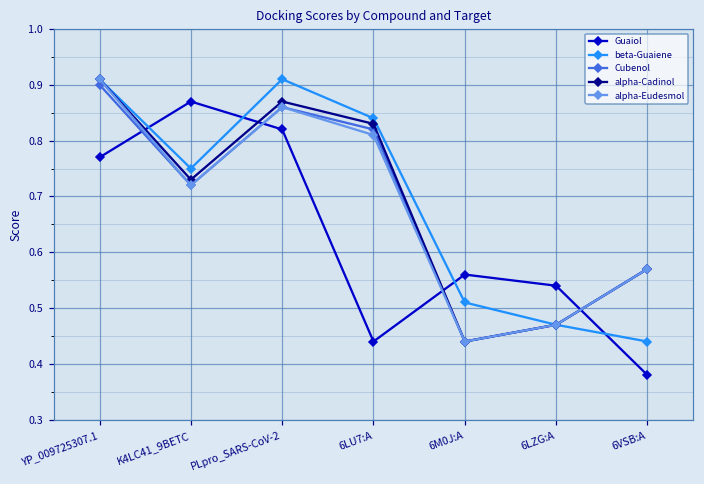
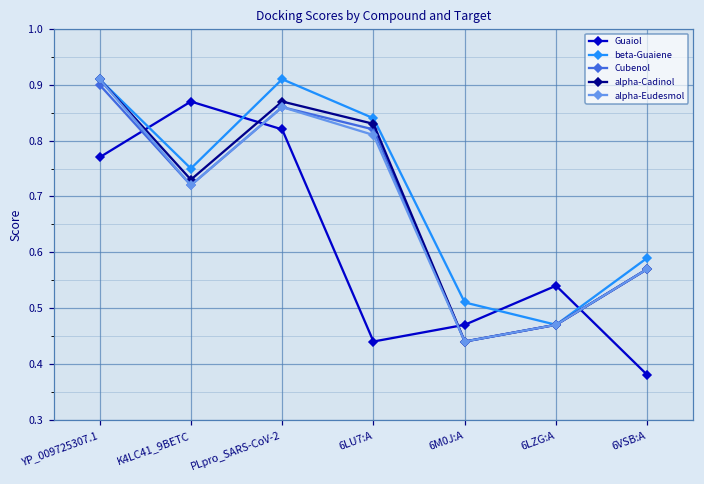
  {
    "Guaiol": {
      "YP_009725307.1": 0.77,
      "K4LC41_9BETC": 0.87,
      "PLpro_SARS-CoV-2": 0.82,
      "6LU7:A": 0.44,
-     "6M0J:A": 0.56,
+     "6M0J:A": 0.47,
      "6LZG:A": 0.54,
      "6VSB:A": 0.38
    },
    "beta-Guaiene": {
      "K4LC41_9BETC": 0.75,
      "PLpro_SARS-CoV-2": 0.91,
      "6LU7:A": 0.84,
      "6M0J:A": 0.51,
-     "6VSB:A": 0.44
+     "6VSB:A": 0.59
    },
    "alpha-Cadinol": {
      "K4LC41_9BETC": 0.73,
      "PLpro_SARS-CoV-2": 0.87,
      "6LU7:A": 0.83
    }
  }
